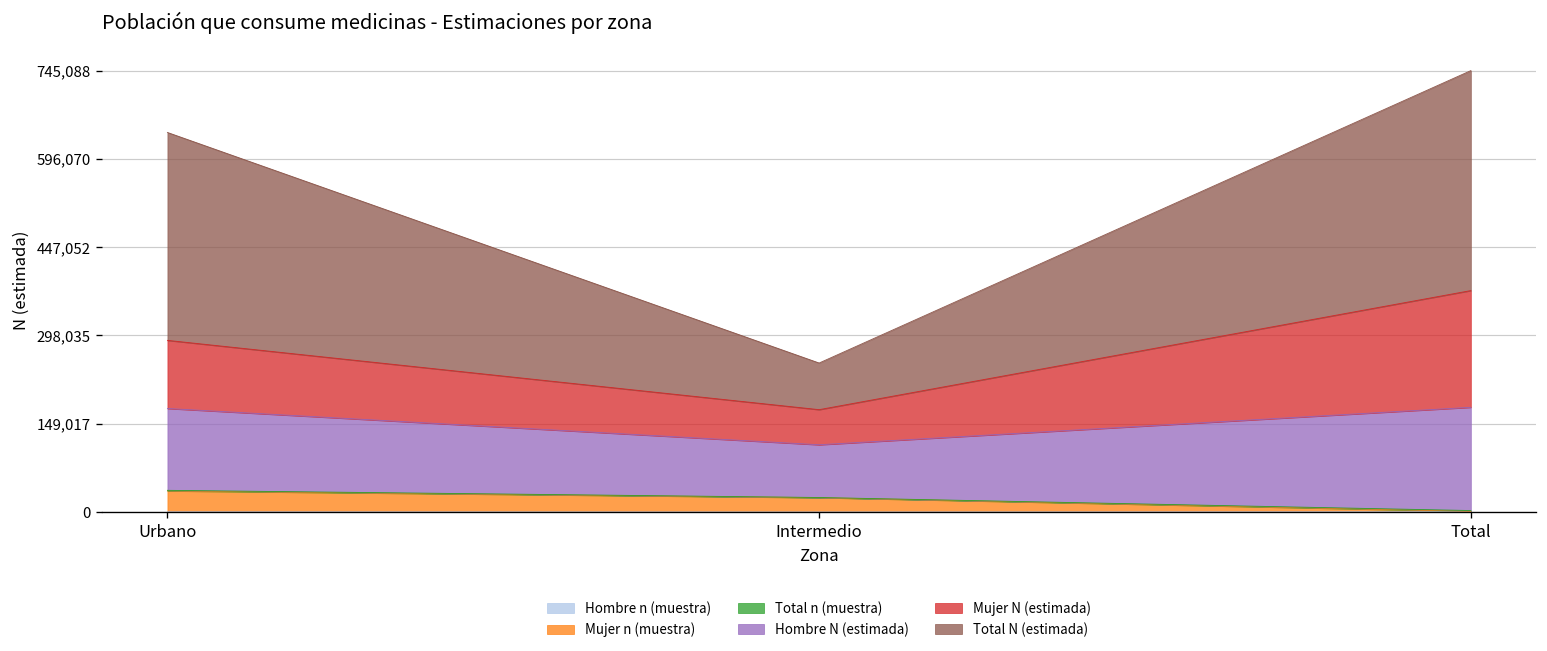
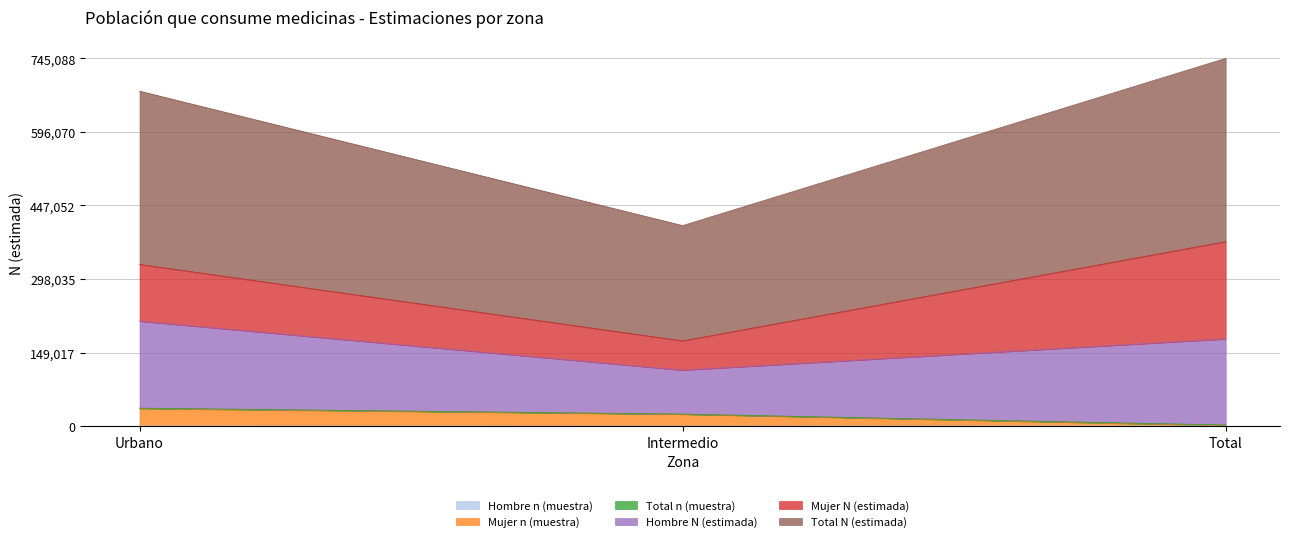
  {
    "Hombre n (muestra)": {
      "Urbano": "0",
      "Intermedio": "0"
    },
    "Total n (muestra)": {
      "Urbano": "40,000",
      "Intermedio": "20,000"
    },
    "Hombre N (estimada)": {
-     "Urbano": "140,000",
+     "Urbano": "180,000",
      "Intermedio": "90,000",
      "Total": "170,000"
    },
    "Mujer N (estimada)": {
      "Urbano": "110,000",
      "Intermedio": "60,000",
      "Total": "200,000"
    },
    "Total N (estimada)": {
      "Urbano": "350,000",
-     "Intermedio": "80,000",
+     "Intermedio": "230,000",
      "Total": "370,000"
    }
  }
